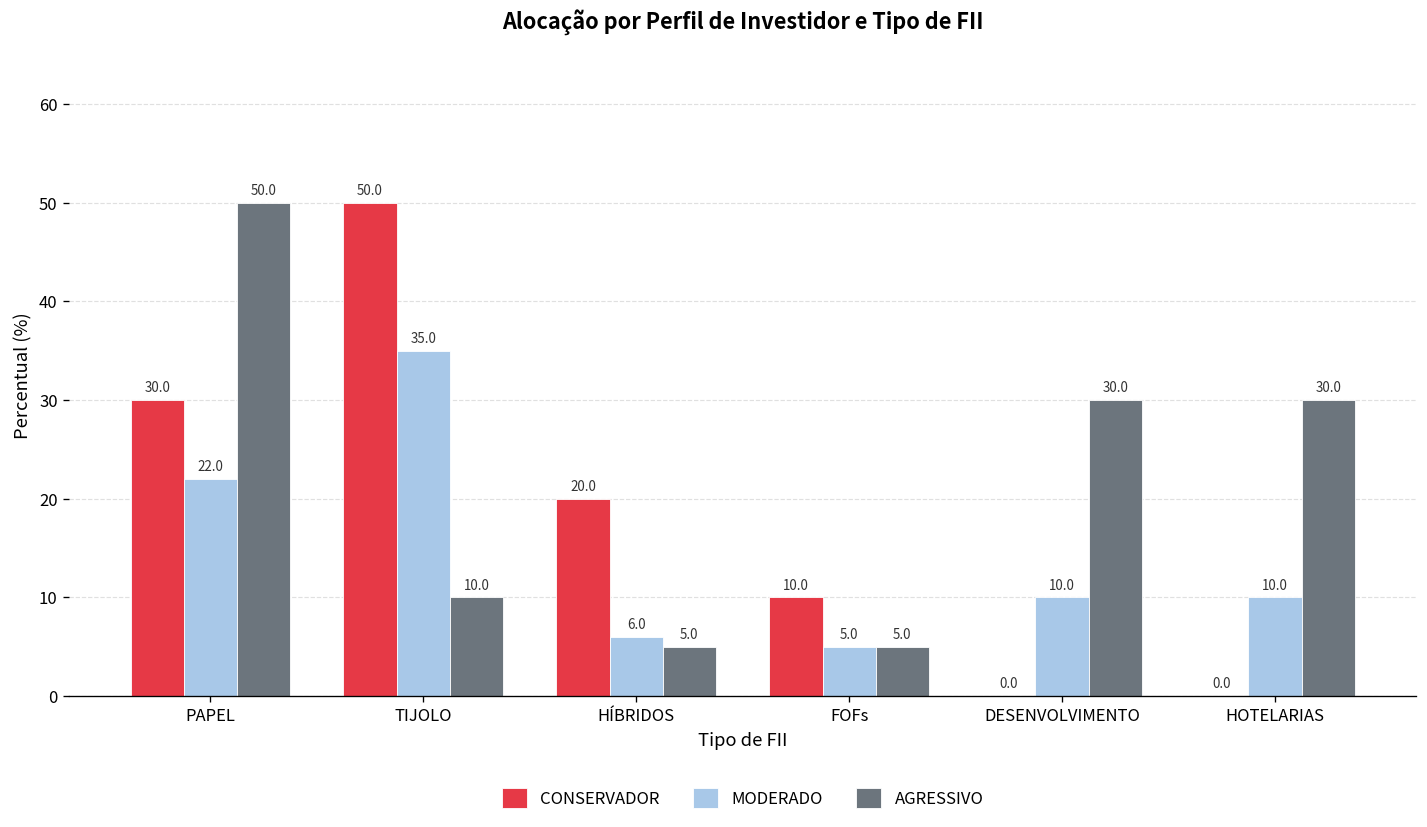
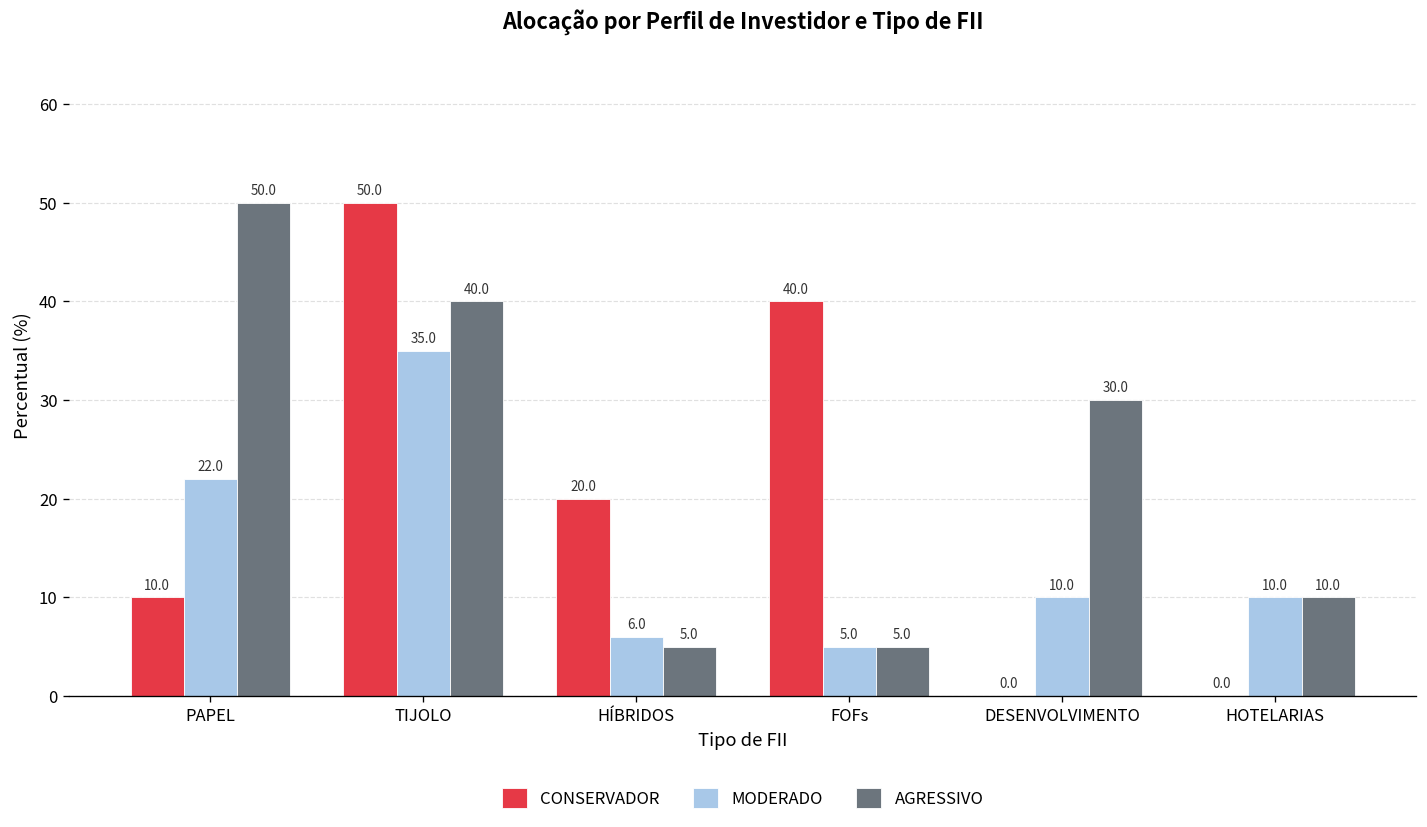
  {
    "CONSERVADOR": {
-     "PAPEL": 30.0,
+     "PAPEL": 10.0,
      "TIJOLO": 50.0,
      "HÍBRIDOS": 20.0,
-     "FOFs": 10.0,
+     "FOFs": 40.0,
      "DESENVOLVIMENTO": 0.0,
      "HOTELARIAS": 0.0
    },
    "MODERADO": {
      "PAPEL": 22.0,
      "TIJOLO": 35.0,
      "HÍBRIDOS": 6.0,
      "FOFs": 5.0,
      "DESENVOLVIMENTO": 10.0,
      "HOTELARIAS": 10.0
    },
    "AGRESSIVO": {
      "PAPEL": 50.0,
-     "TIJOLO": 10.0,
+     "TIJOLO": 40.0,
      "HÍBRIDOS": 5.0,
      "FOFs": 5.0,
      "DESENVOLVIMENTO": 30.0,
-     "HOTELARIAS": 30.0
+     "HOTELARIAS": 10.0
    }
  }
